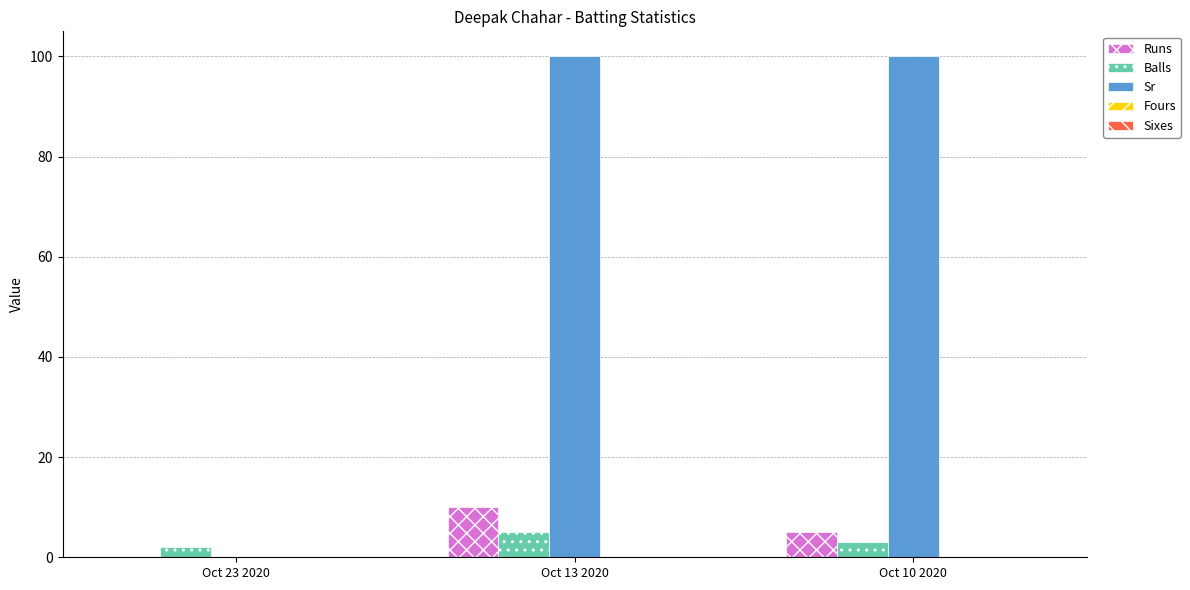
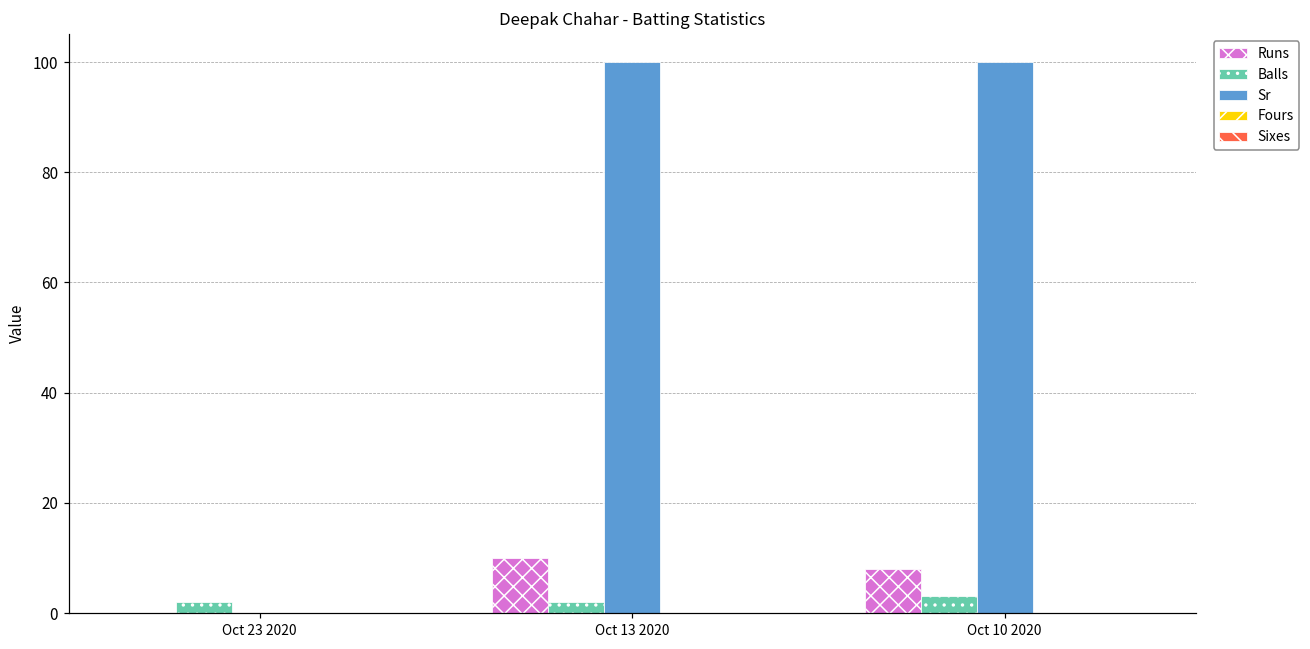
  {
    "Runs": {
      "Oct 23 2020": 0,
      "Oct 13 2020": 10,
-     "Oct 10 2020": 5
+     "Oct 10 2020": 8
    },
    "Balls": {
      "Oct 23 2020": 2,
-     "Oct 13 2020": 5,
+     "Oct 13 2020": 2,
      "Oct 10 2020": 3
    },
    "Sr": {
      "Oct 23 2020": 0,
      "Oct 13 2020": 100,
      "Oct 10 2020": 100
    },
    "Fours": {
      "Oct 23 2020": 0,
      "Oct 13 2020": 0,
      "Oct 10 2020": 0
    },
    "Sixes": {
      "Oct 23 2020": 0,
      "Oct 13 2020": 0,
      "Oct 10 2020": 0
    }
  }
